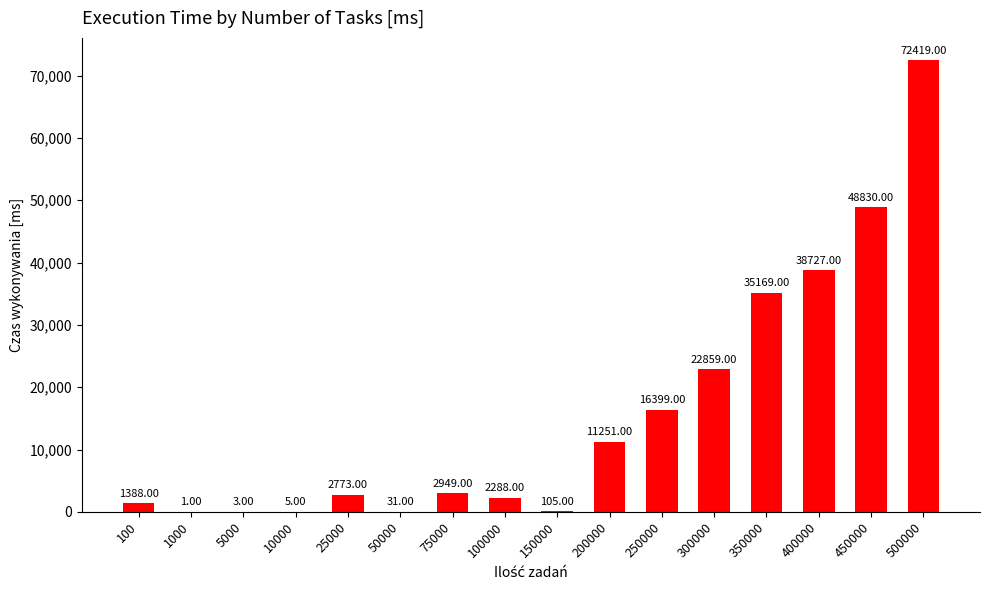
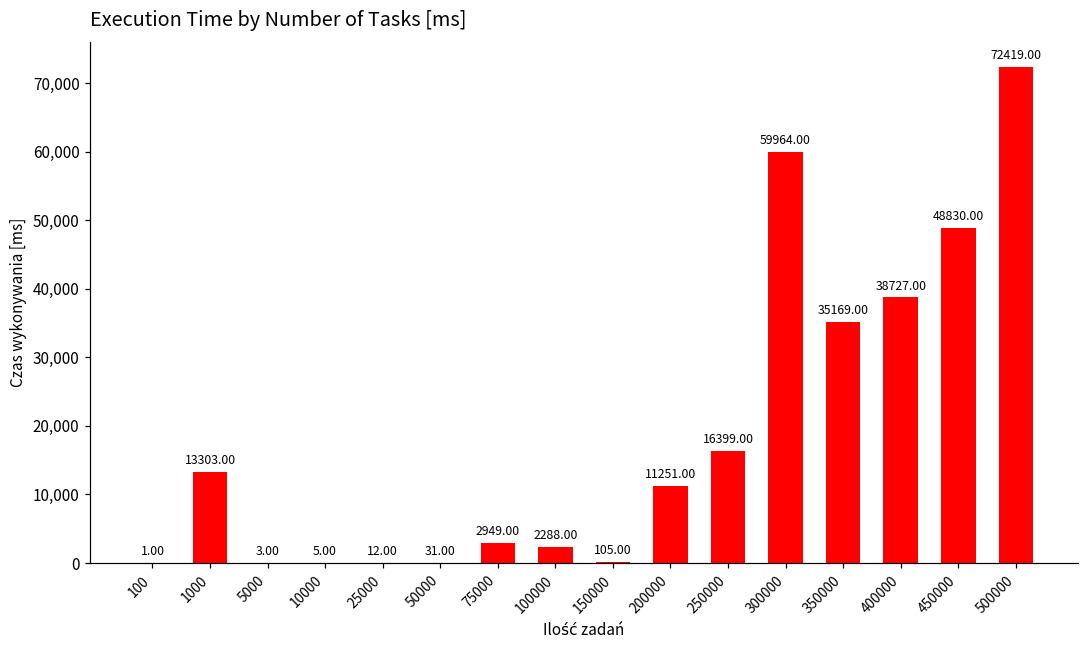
  {
-   "100": 1388.00,
-   "1000": 1.00,
+   "100": 1.00,
+   "1000": 13303.00,
    "5000": 3.00,
    "10000": 5.00,
-   "25000": 2773.00,
+   "25000": 12.00,
    "50000": 31.00,
    "75000": 2949.00,
    "100000": 2288.00,
    "150000": 105.00,
    "200000": 11251.00,
    "250000": 16399.00,
-   "300000": 22859.00,
+   "300000": 59964.00,
    "350000": 35169.00,
    "400000": 38727.00,
    "450000": 48830.00,
    "500000": 72419.00
  }
